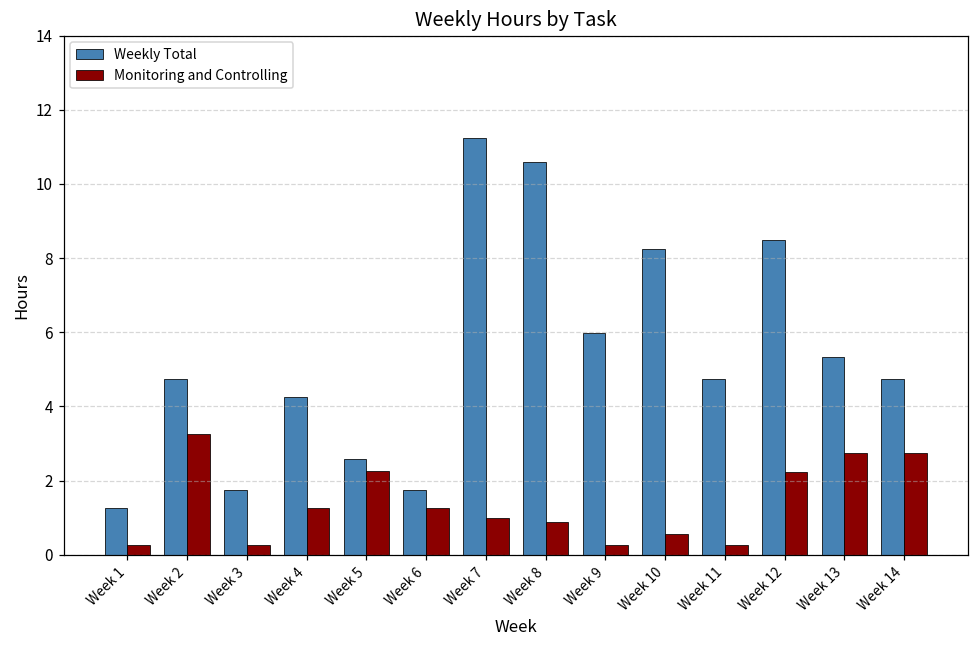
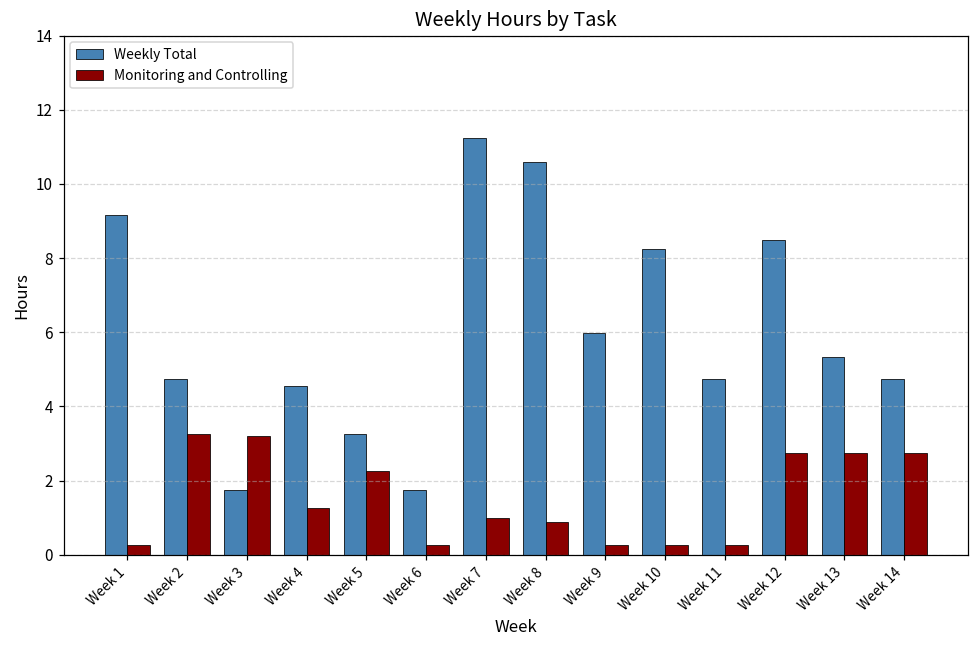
  {
    "Weekly Total": {
-     "Week 1": 1.3,
+     "Week 1": 9.2,
      "Week 2": 4.7,
      "Week 3": 1.8,
-     "Week 4": 4.3,
-     "Week 5": 2.6,
+     "Week 4": 4.6,
+     "Week 5": 3.3,
      "Week 6": 1.8,
      "Week 7": 11.3,
      "Week 8": 10.6,
      "Week 9": 6.0,
      "Week 10": 8.3,
      "Week 11": 4.8,
      "Week 12": 8.5,
      "Week 13": 5.3,
      "Week 14": 4.8
    },
    "Monitoring and Controlling": {
      "Week 1": 0.3,
      "Week 2": 3.3,
-     "Week 3": 0.3,
+     "Week 3": 3.2,
      "Week 4": 1.3,
      "Week 5": 2.3,
-     "Week 6": 1.3,
+     "Week 6": 0.3,
      "Week 7": 1.0,
      "Week 8": 0.9,
      "Week 9": 0.3,
-     "Week 10": 0.6,
+     "Week 10": 0.3,
      "Week 11": 0.3,
-     "Week 12": 2.2,
+     "Week 12": 2.8,
      "Week 13": 2.8,
      "Week 14": 2.8
    }
  }
